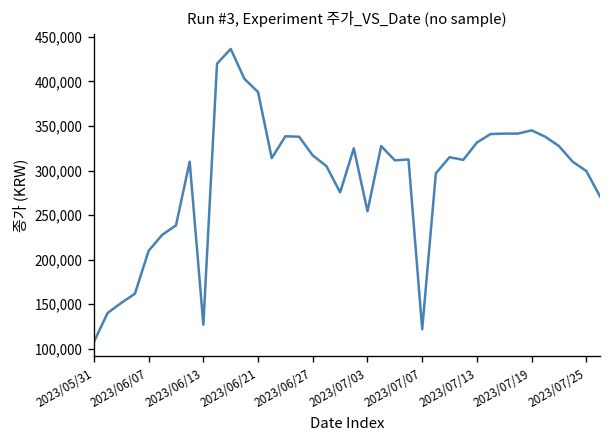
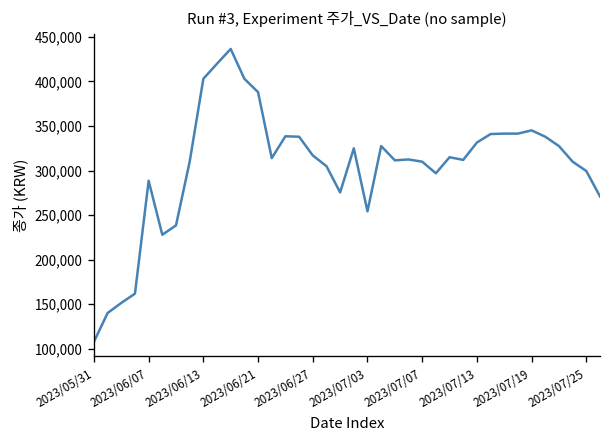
  {
    "2023/05/31": "110,000",
-   "2023/06/07": "210,000",
-   "2023/06/13": "130,000",
+   "2023/06/07": "290,000",
+   "2023/06/13": "400,000",
    "2023/06/21": "390,000",
    "2023/06/27": "320,000",
    "2023/07/03": "250,000",
-   "2023/07/07": "120,000",
+   "2023/07/07": "310,000",
    "2023/07/13": "330,000",
    "2023/07/19": "350,000",
    "2023/07/25": "300,000"
  }
